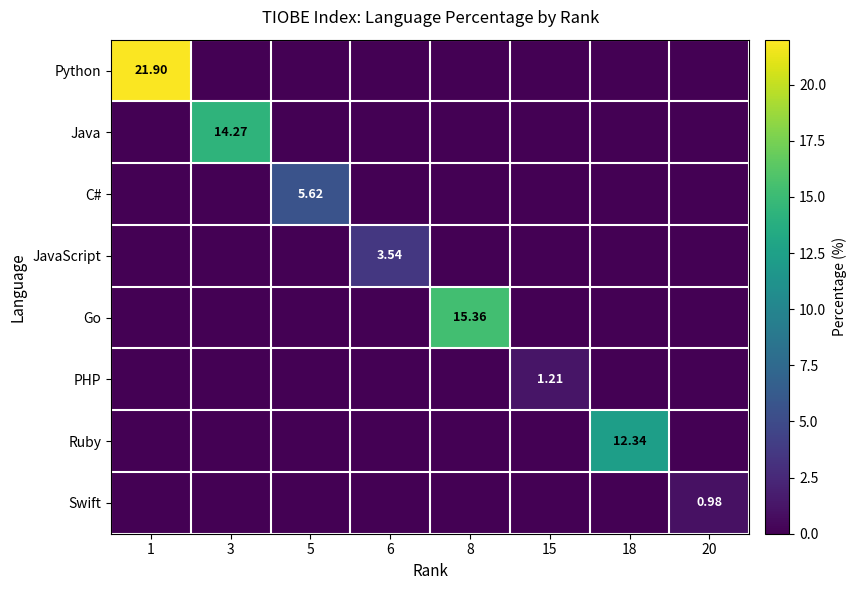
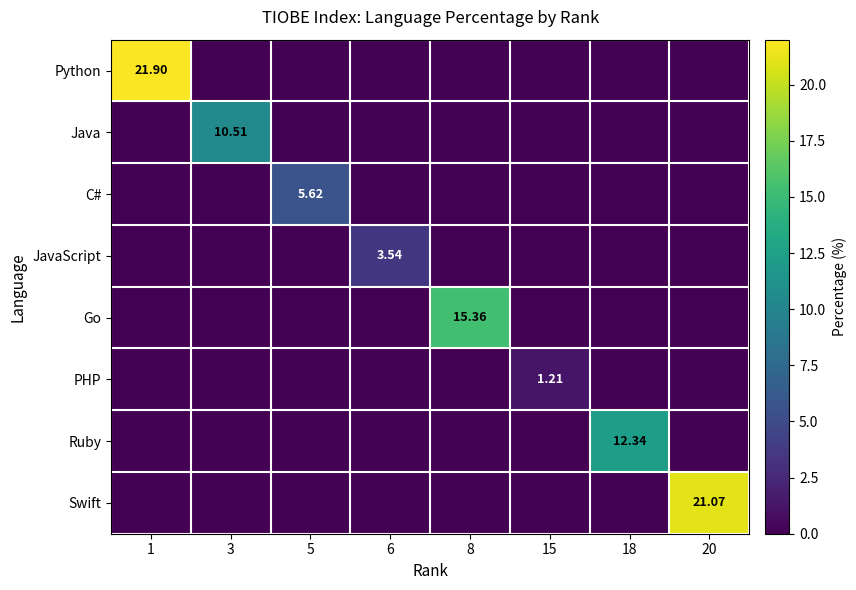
  {
    "Python": {
      "1": 21.90
    },
    "Java": {
-     "3": 14.27
+     "3": 10.51
    },
    "C#": {
      "5": 5.62
    },
    "JavaScript": {
      "6": 3.54
    },
    "Go": {
      "8": 15.36
    },
    "PHP": {
      "15": 1.21
    },
    "Ruby": {
      "18": 12.34
    },
    "Swift": {
-     "20": 0.98
+     "20": 21.07
    }
  }
